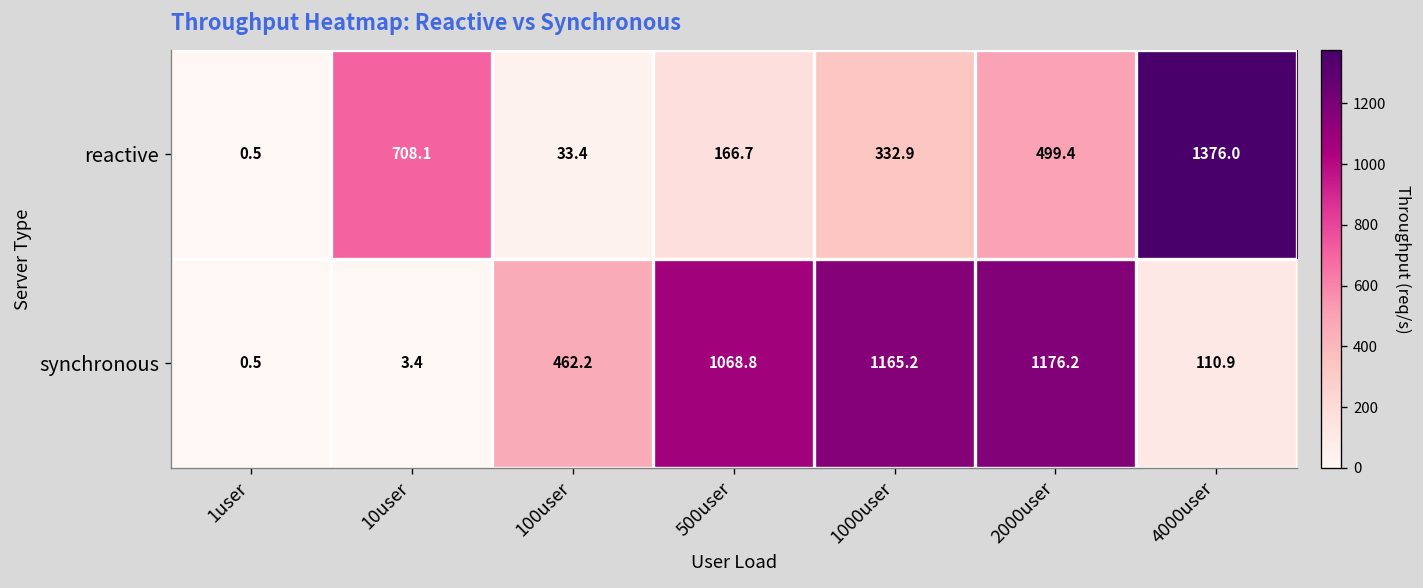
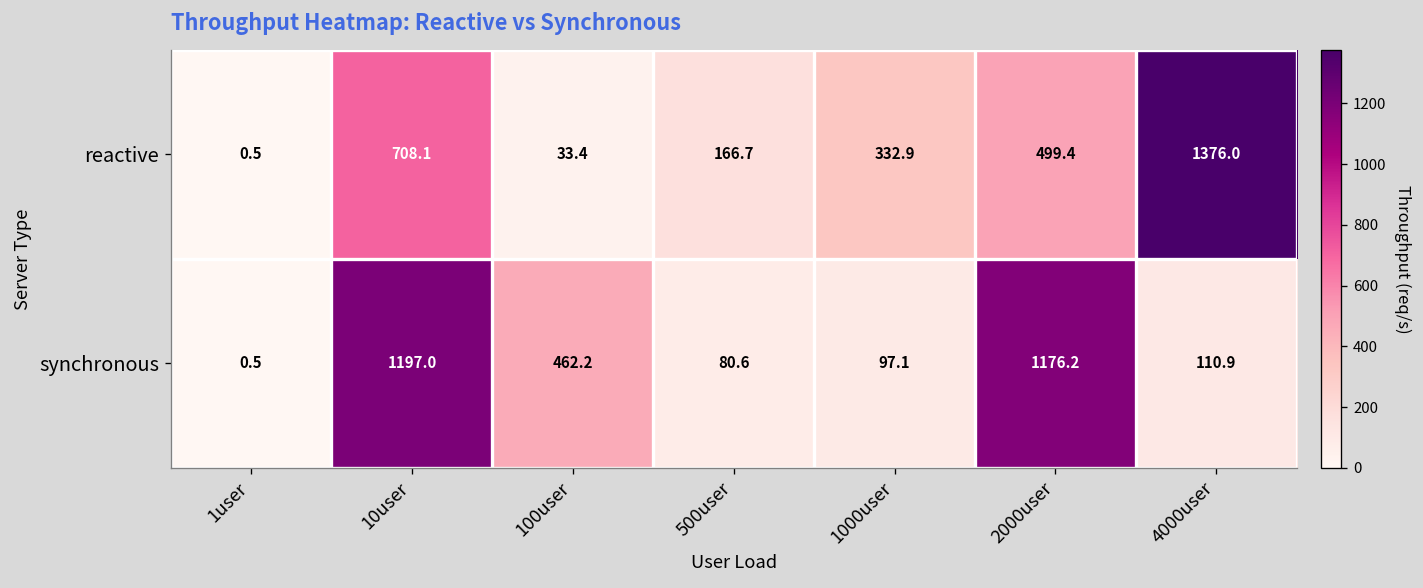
  {
    "reactive": {
      "1user": 0.5,
      "10user": 708.1,
      "100user": 33.4,
      "500user": 166.7,
      "1000user": 332.9,
      "2000user": 499.4,
      "4000user": 1376.0
    },
    "synchronous": {
      "1user": 0.5,
-     "10user": 3.4,
+     "10user": 1197.0,
      "100user": 462.2,
-     "500user": 1068.8,
-     "1000user": 1165.2,
+     "500user": 80.6,
+     "1000user": 97.1,
      "2000user": 1176.2,
      "4000user": 110.9
    }
  }
